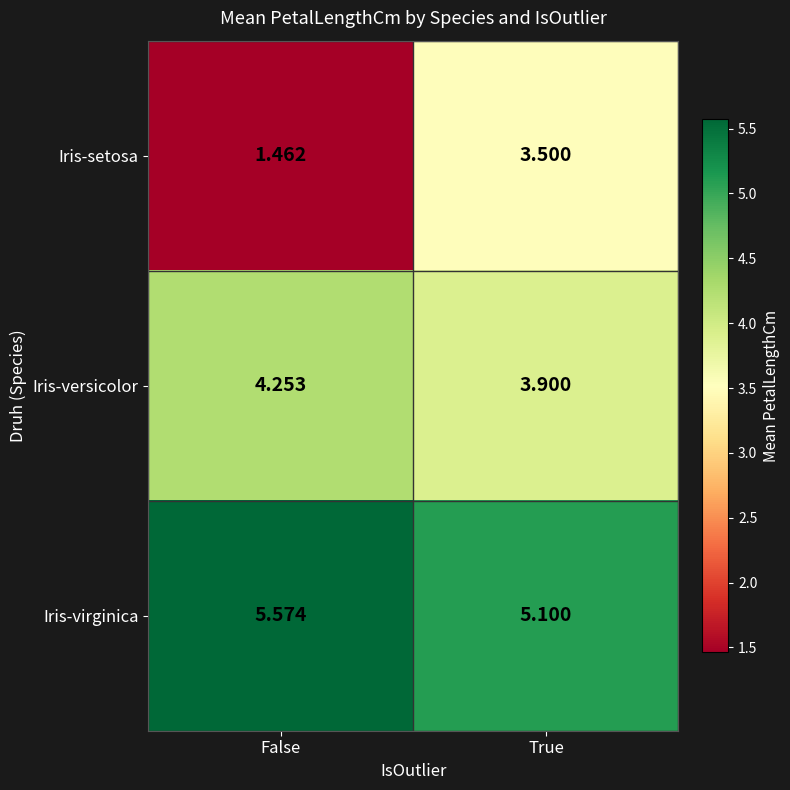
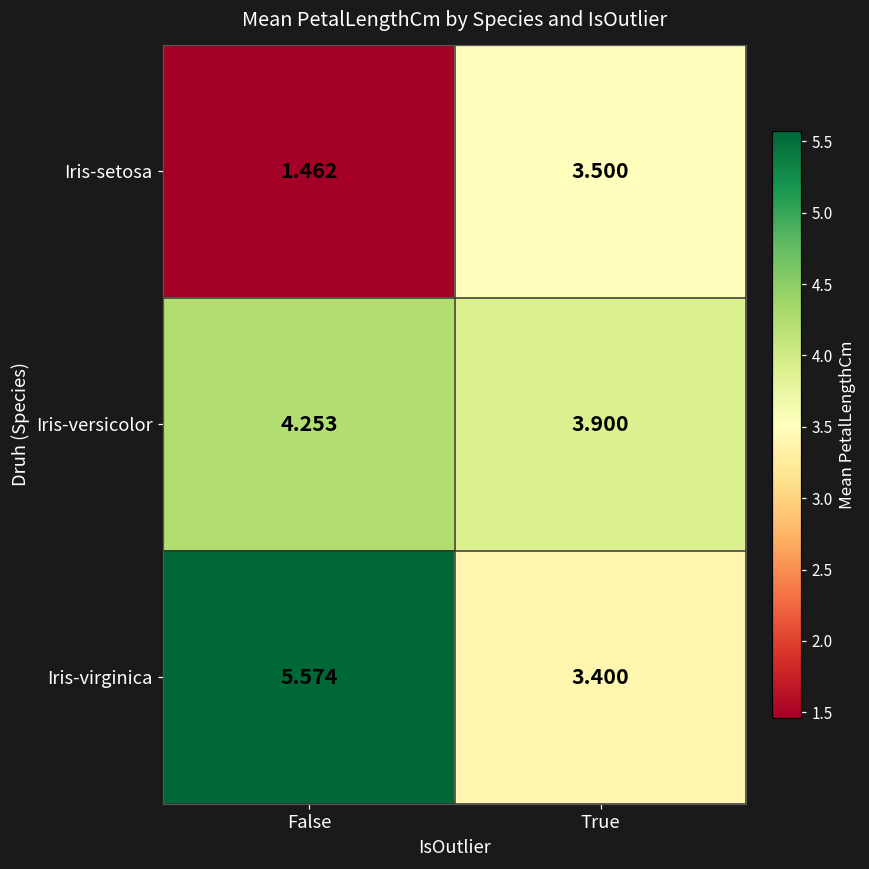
  {
    "Iris-setosa": {
      "False": 1.462,
      "True": 3.500
    },
    "Iris-versicolor": {
      "False": 4.253,
      "True": 3.900
    },
    "Iris-virginica": {
      "False": 5.574,
-     "True": 5.100
+     "True": 3.400
    }
  }
